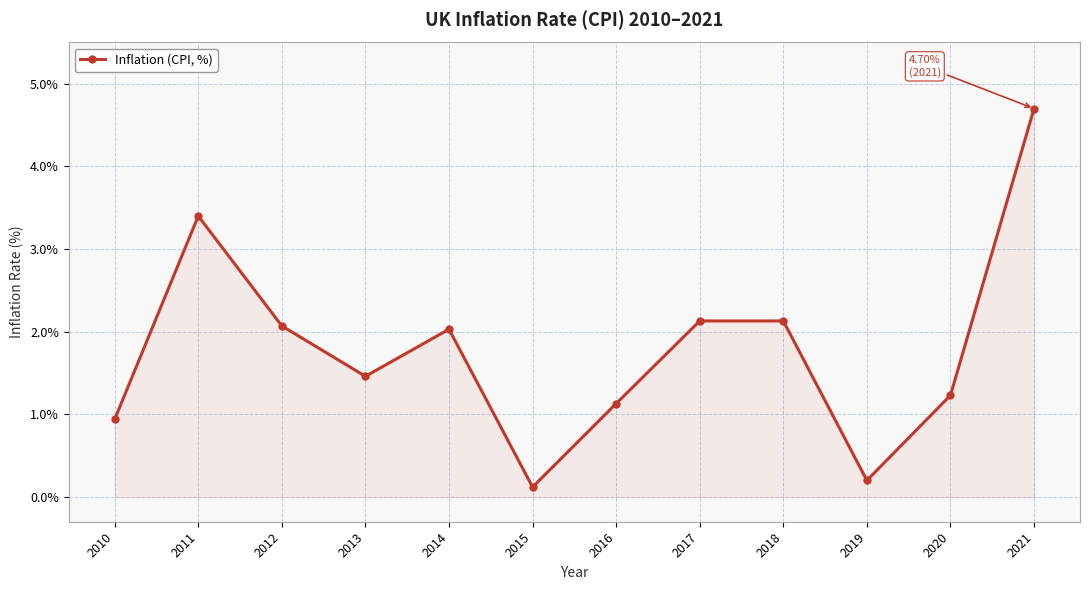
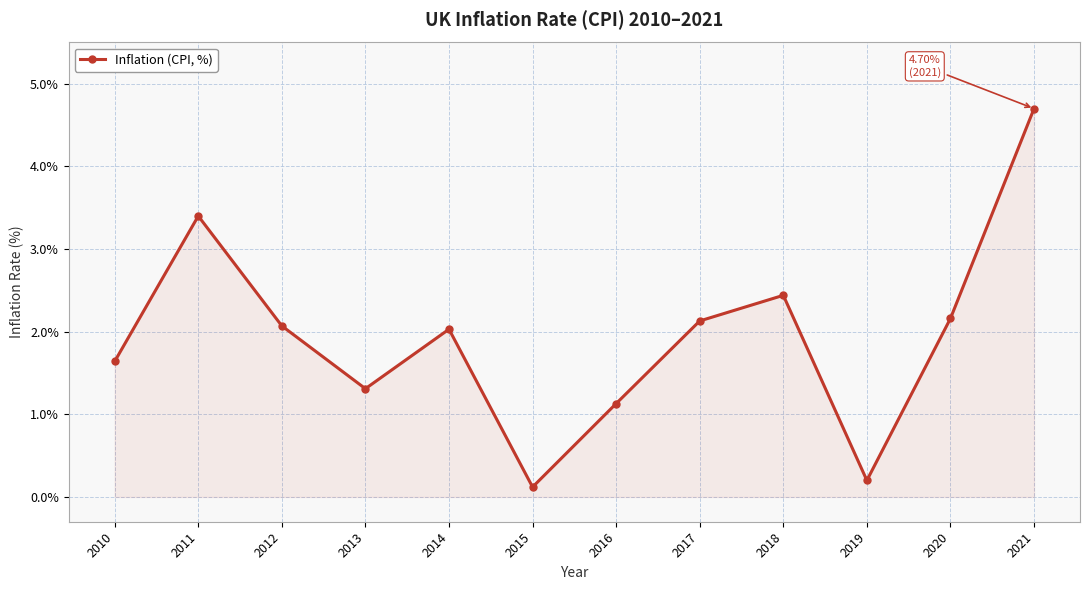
  {
-   "2010": "0.9%",
+   "2010": "1.6%",
    "2011": "3.4%",
    "2012": "2.1%",
-   "2013": "1.5%",
+   "2013": "1.3%",
    "2014": "2.0%",
    "2015": "0.1%",
    "2016": "1.1%",
    "2017": "2.1%",
-   "2018": "2.1%",
+   "2018": "2.4%",
    "2019": "0.2%",
-   "2020": "1.2%"
+   "2020": "2.2%"
  }
